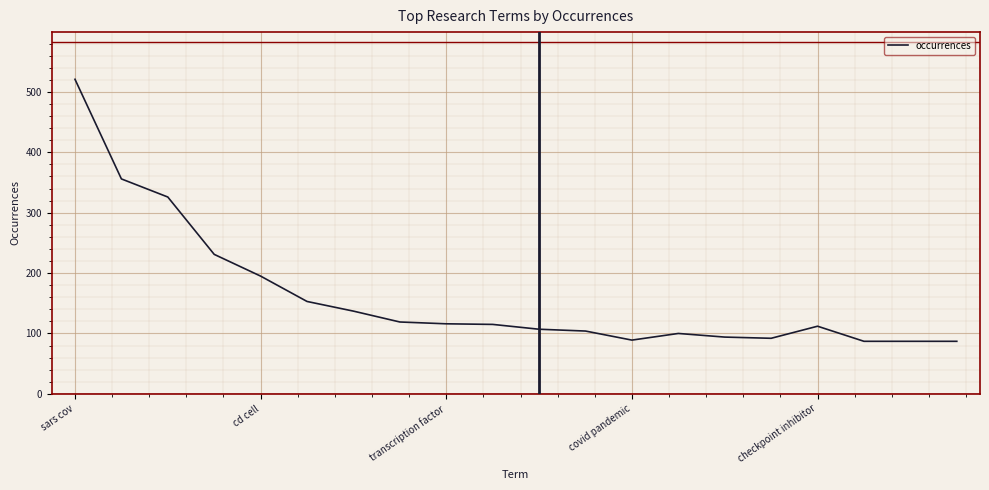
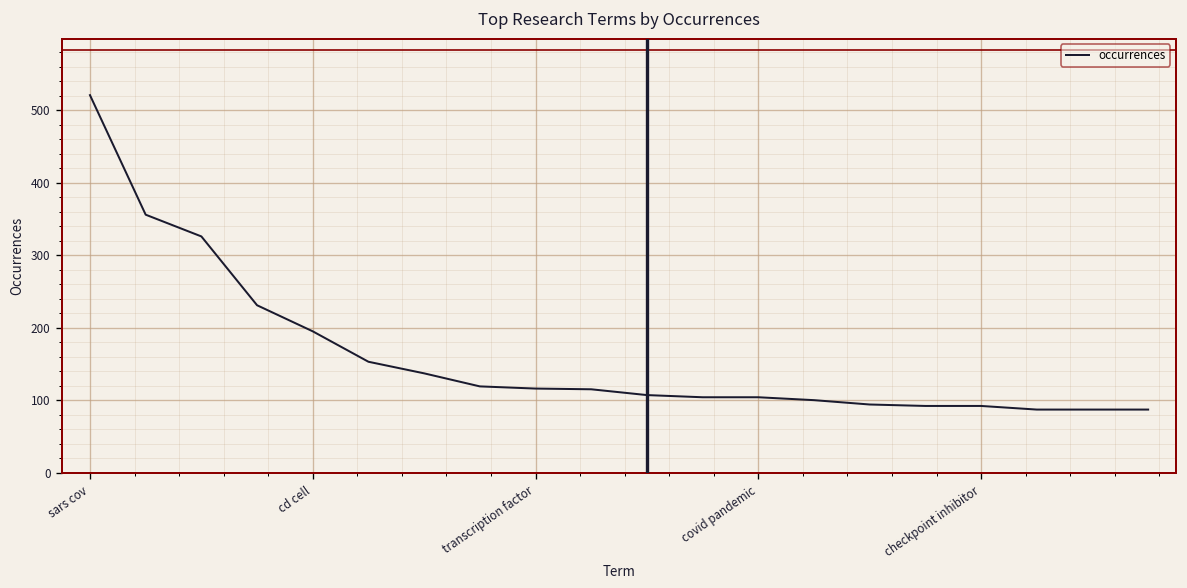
  {
    "sars cov": 520,
    "cd cell": 200,
    "transcription factor": 120,
-   "covid pandemic": 90,
-   "checkpoint inhibitor": 110
+   "covid pandemic": 100,
+   "checkpoint inhibitor": 90
  }
